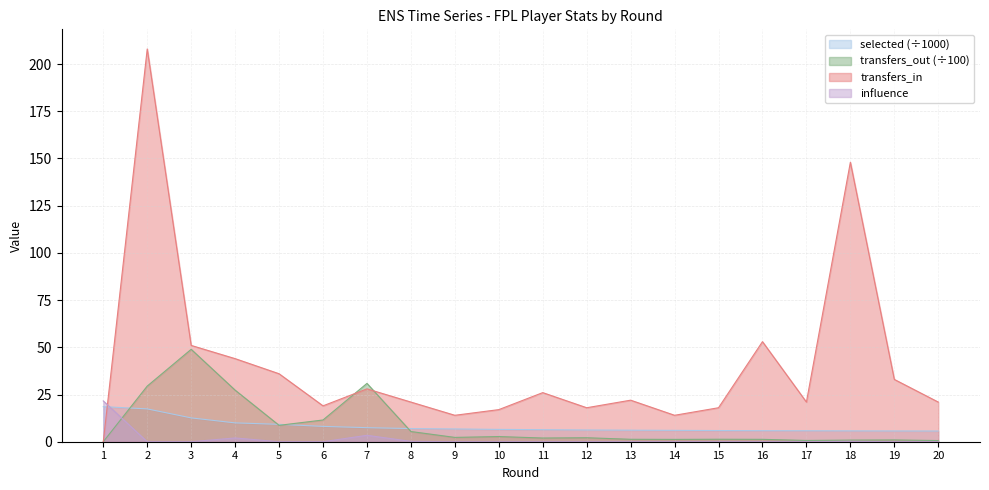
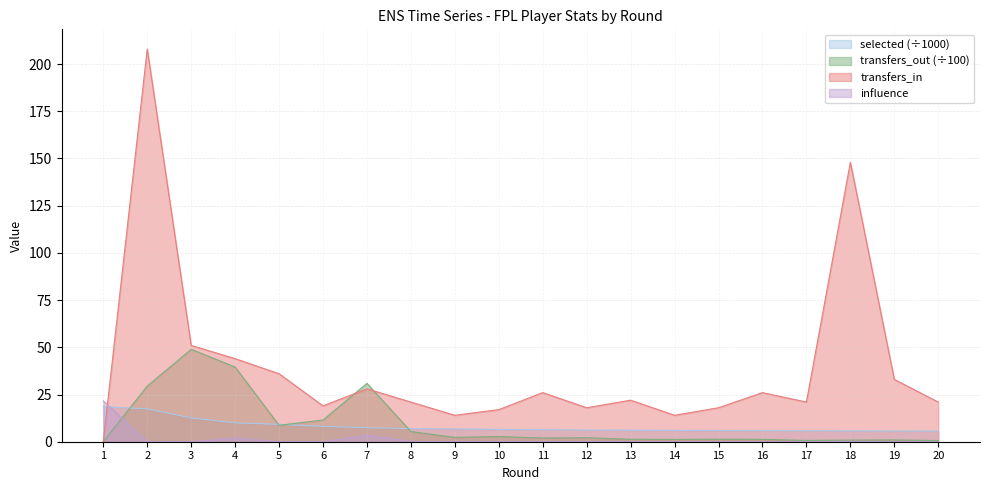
  {
    "transfers_out (÷100)": {
      "2": 29,
      "3": 49,
-     "4": 27,
+     "4": 40,
      "6": 12,
      "7": 31,
      "8": 5,
      "9": 2,
      "10": 3,
      "11": 2,
      "12": 2
    },
    "transfers_in": {
      "2": 208,
      "3": 51,
      "4": 44,
      "5": 36,
      "6": 19,
      "7": 28,
      "8": 21,
      "9": 14,
      "10": 17,
      "11": 26,
      "12": 18,
      "13": 22,
      "14": 14,
      "15": 18,
-     "16": 53,
+     "16": 26,
      "17": 21,
      "18": 148,
      "19": 33,
      "20": 21
    }
  }
